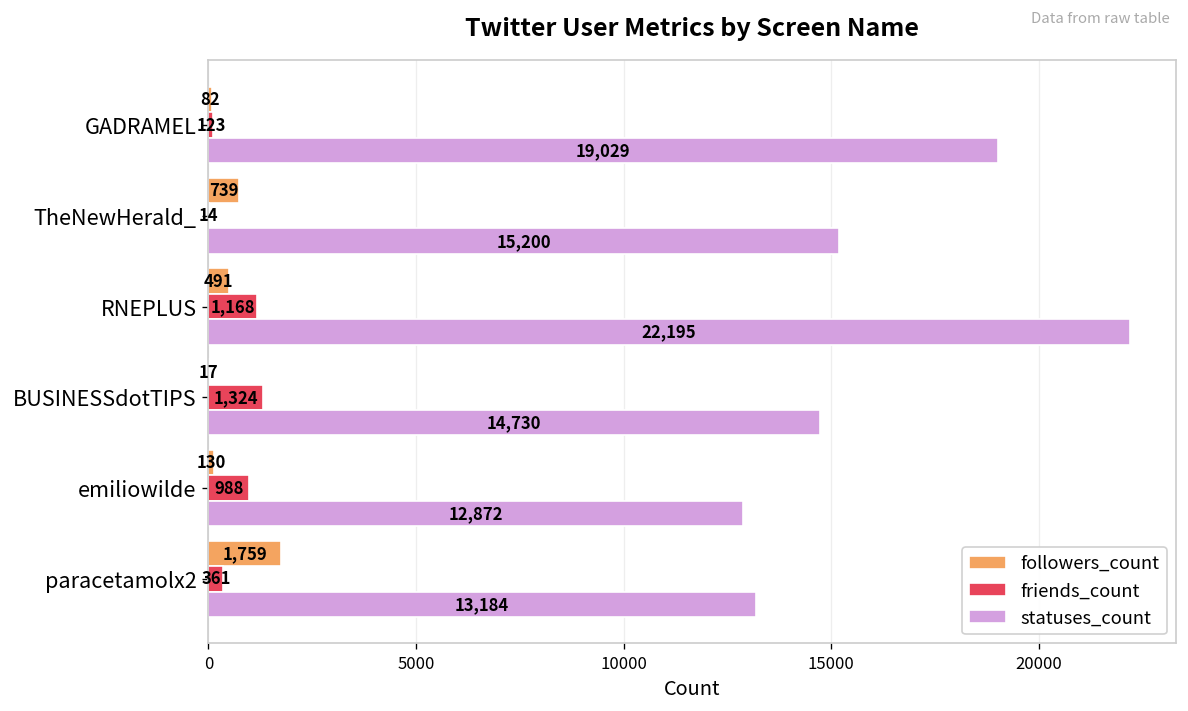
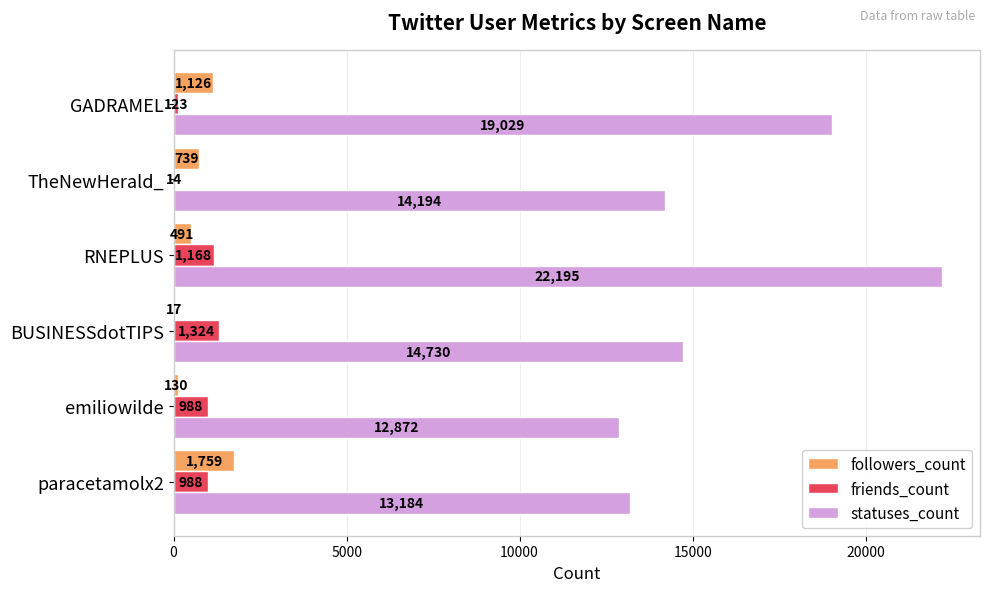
  {
    "followers_count": {
-     "GADRAMEL": "82",
+     "GADRAMEL": "1,126",
      "TheNewHerald_": "739",
      "RNEPLUS": "491",
      "BUSINESSdotTIPS": "17",
      "emiliowilde": "130",
      "paracetamolx2": "1,759"
    },
    "friends_count": {
      "GADRAMEL": "123",
      "TheNewHerald_": "14",
      "RNEPLUS": "1,168",
      "BUSINESSdotTIPS": "1,324",
      "emiliowilde": "988",
-     "paracetamolx2": "361"
+     "paracetamolx2": "988"
    },
    "statuses_count": {
      "GADRAMEL": "19,029",
-     "TheNewHerald_": "15,200",
+     "TheNewHerald_": "14,194",
      "RNEPLUS": "22,195",
      "BUSINESSdotTIPS": "14,730",
      "emiliowilde": "12,872",
      "paracetamolx2": "13,184"
    }
  }
